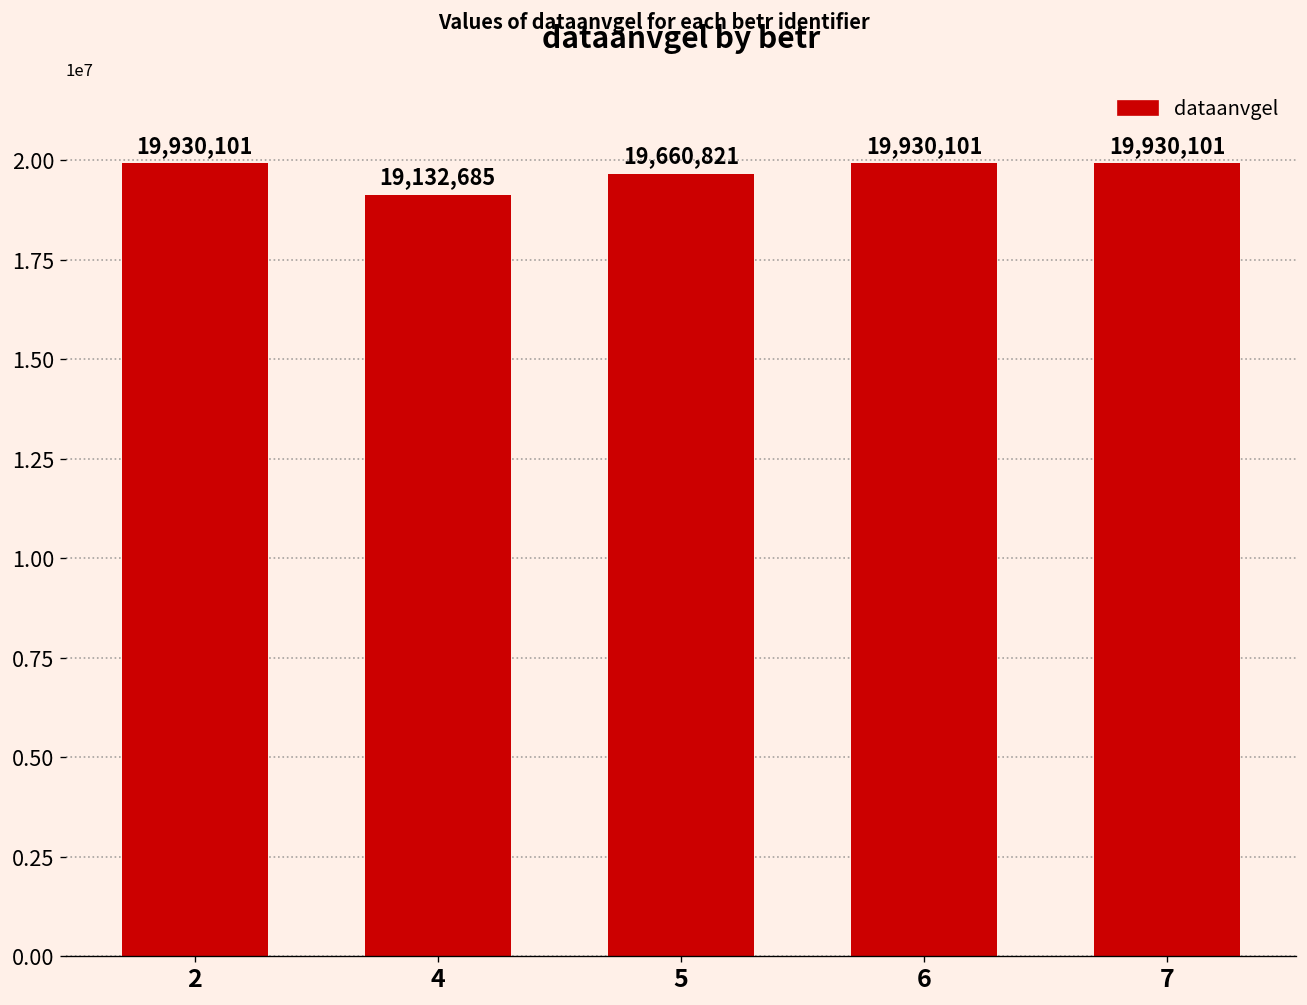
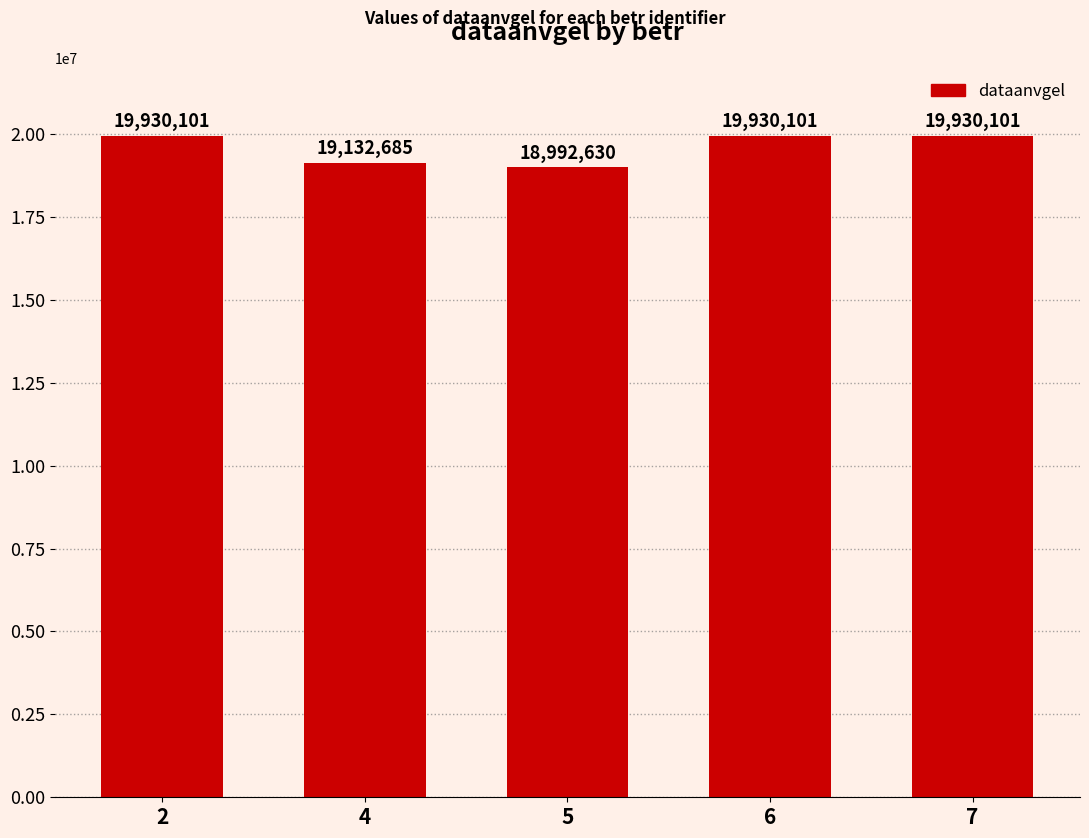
  {
    "2": "19,930,101",
    "4": "19,132,685",
-   "5": "19,660,821",
+   "5": "18,992,630",
    "6": "19,930,101",
    "7": "19,930,101"
  }
